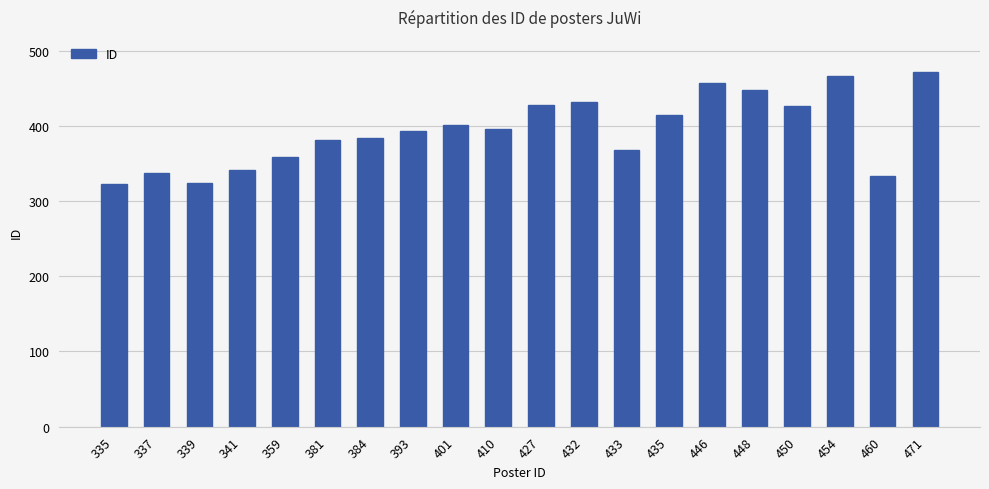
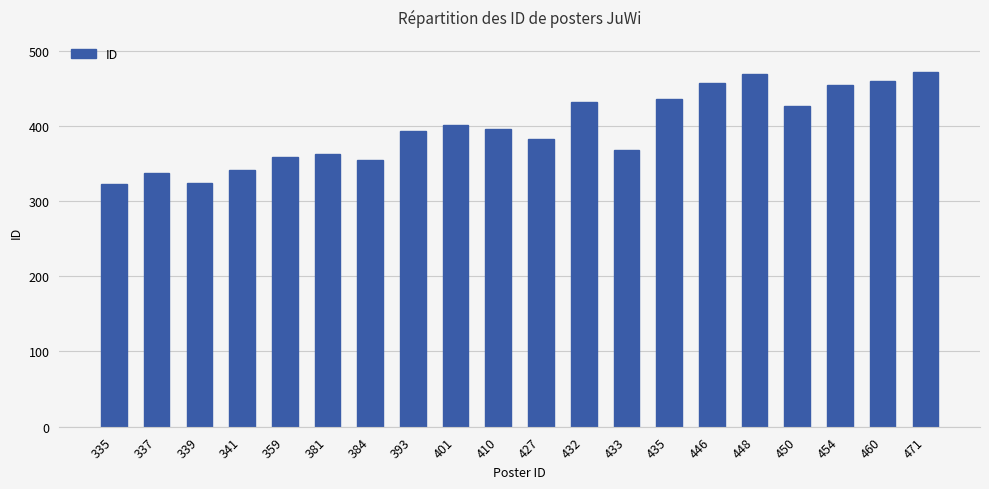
  {
    "335": 320,
    "337": 340,
    "339": 320,
    "341": 340,
    "359": 360,
-   "381": 380,
-   "384": 380,
+   "381": 360,
+   "384": 350,
    "393": 390,
    "401": 400,
    "410": 400,
-   "427": 430,
+   "427": 380,
    "432": 430,
    "433": 370,
-   "435": 420,
+   "435": 440,
    "446": 460,
-   "448": 450,
+   "448": 470,
    "450": 430,
-   "454": 470,
-   "460": 330,
+   "454": 450,
+   "460": 460,
    "471": 470
  }
